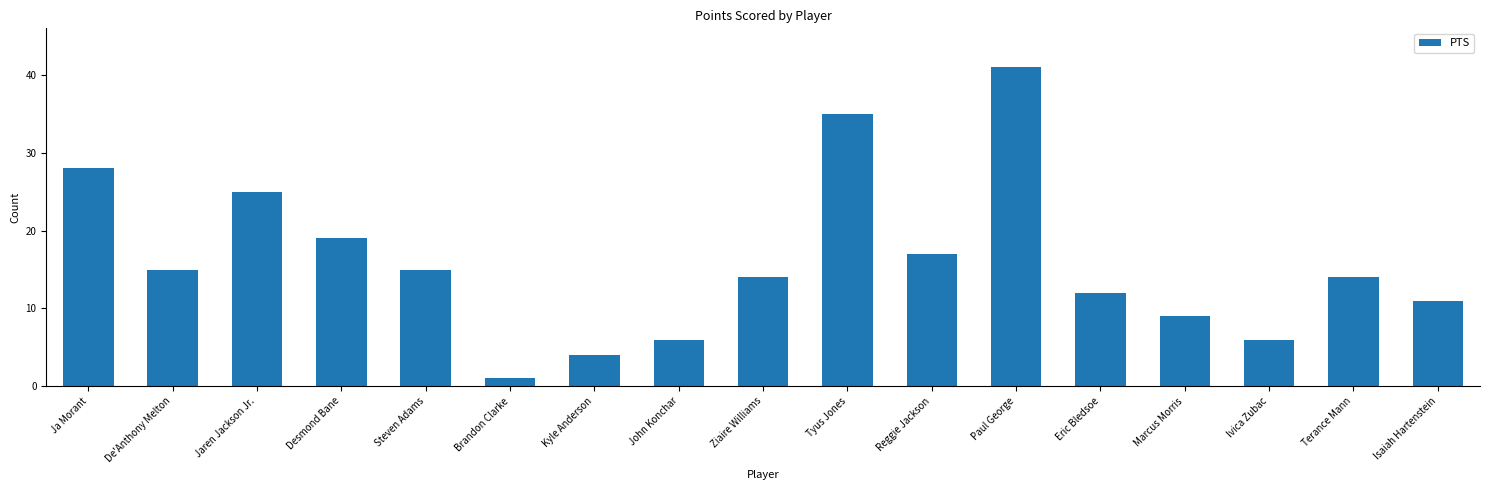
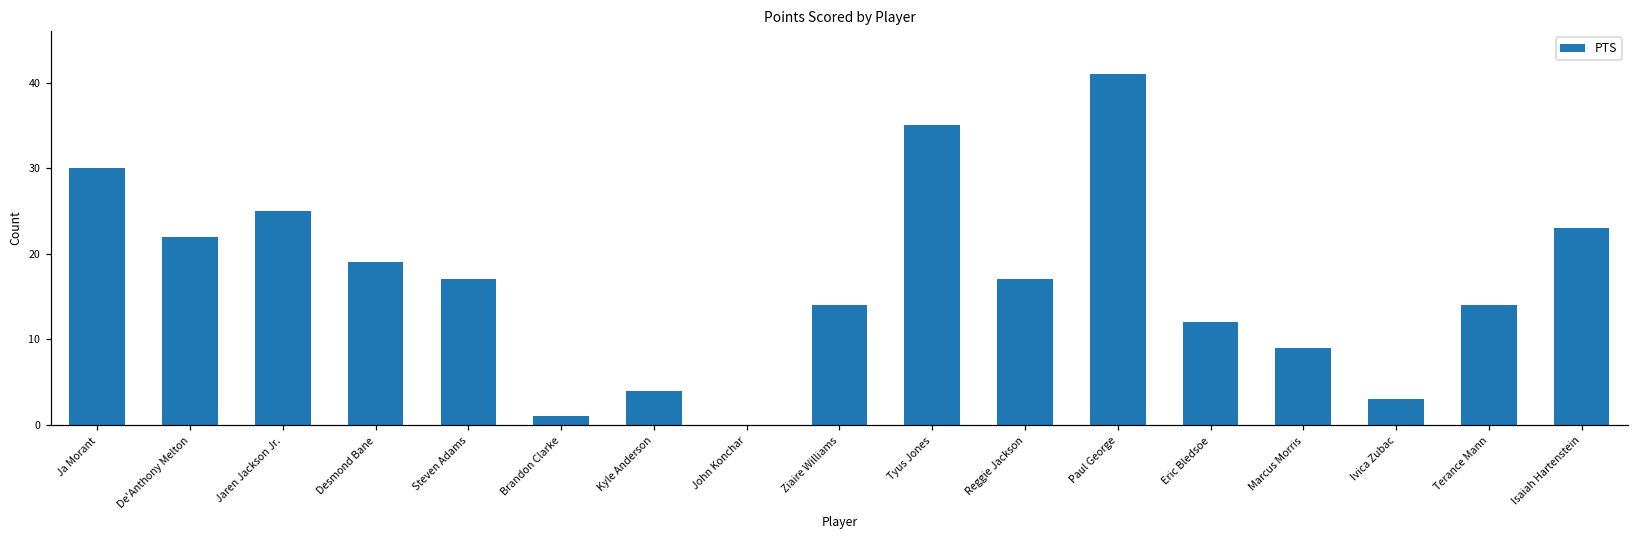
  {
-   "Ja Morant": 28,
-   "De'Anthony Melton": 15,
+   "Ja Morant": 30,
+   "De'Anthony Melton": 22,
    "Jaren Jackson Jr.": 25,
    "Desmond Bane": 19,
-   "Steven Adams": 15,
+   "Steven Adams": 17,
    "Brandon Clarke": 1,
    "Kyle Anderson": 4,
-   "John Konchar": 6,
+   "John Konchar": 0,
    "Ziaire Williams": 14,
    "Tyus Jones": 35,
    "Reggie Jackson": 17,
    "Paul George": 41,
    "Eric Bledsoe": 12,
    "Marcus Morris": 9,
-   "Ivica Zubac": 6,
+   "Ivica Zubac": 3,
    "Terance Mann": 14,
-   "Isaiah Hartenstein": 11
+   "Isaiah Hartenstein": 23
  }
